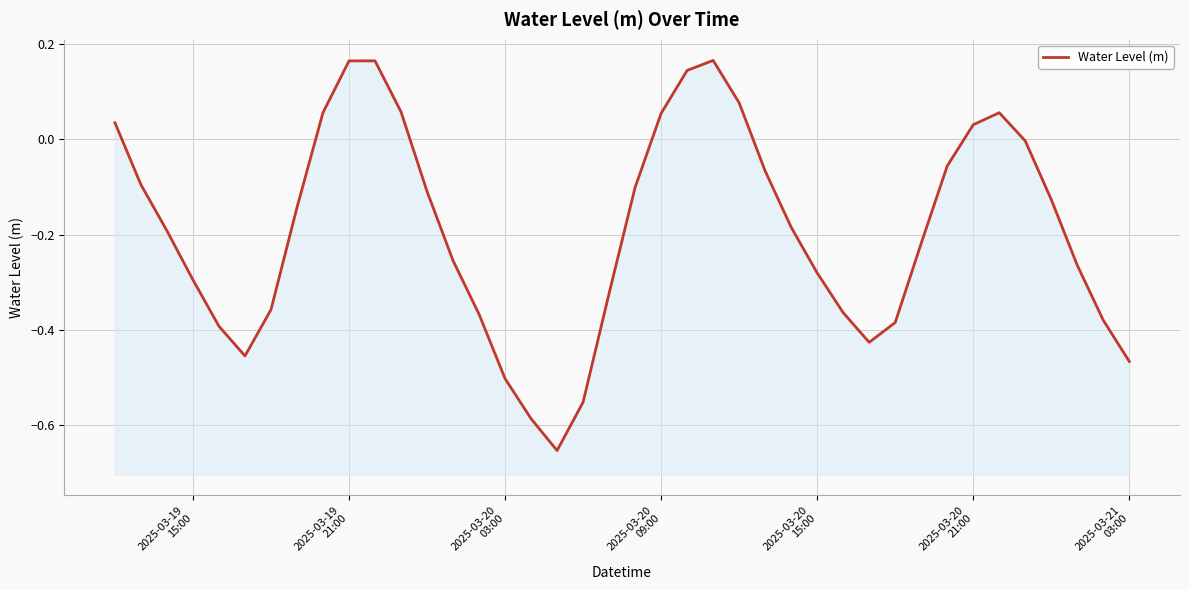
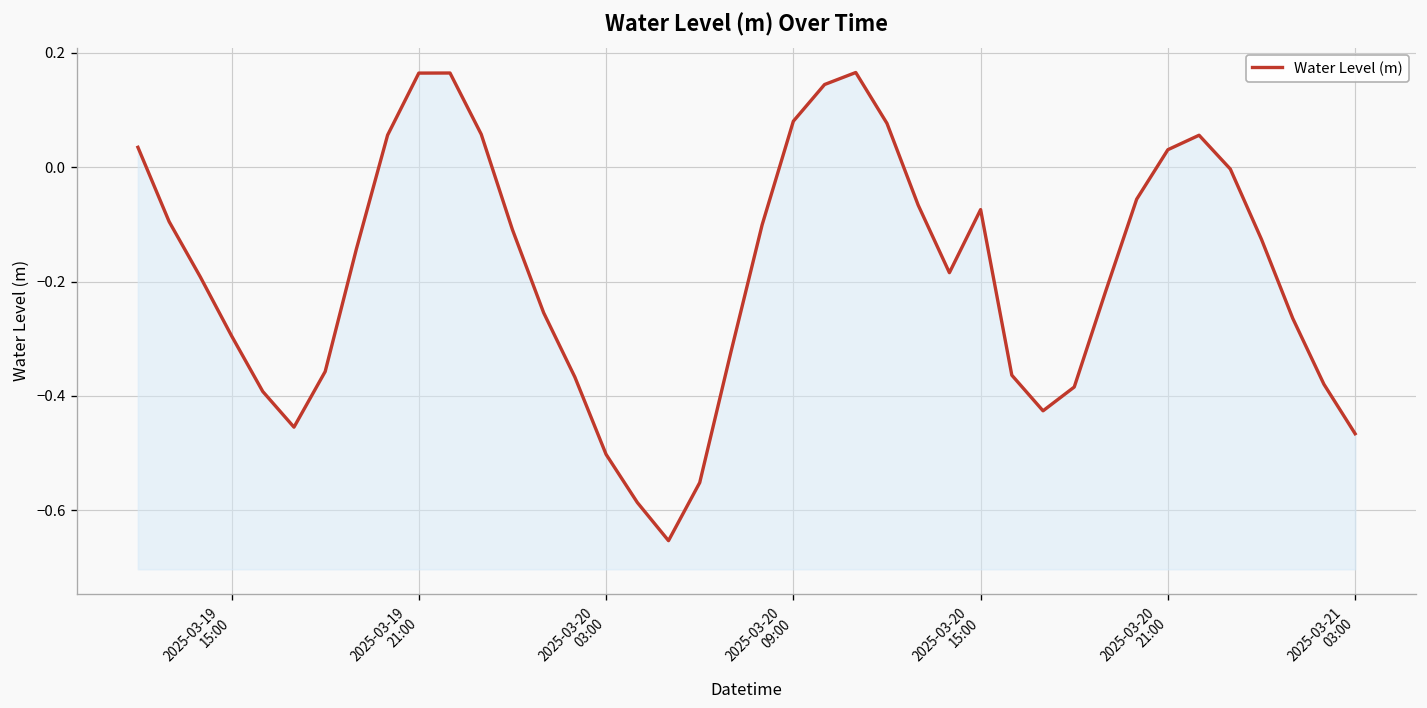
  {
    "2025-03-19 15:00": -0.30,
    "2025-03-19 21:00": 0.16,
    "2025-03-20 03:00": -0.50,
-   "2025-03-20 09:00": 0.05,
-   "2025-03-20 15:00": -0.28,
+   "2025-03-20 09:00": 0.08,
+   "2025-03-20 15:00": -0.07,
    "2025-03-20 21:00": 0.03,
    "2025-03-21 03:00": -0.47
  }
